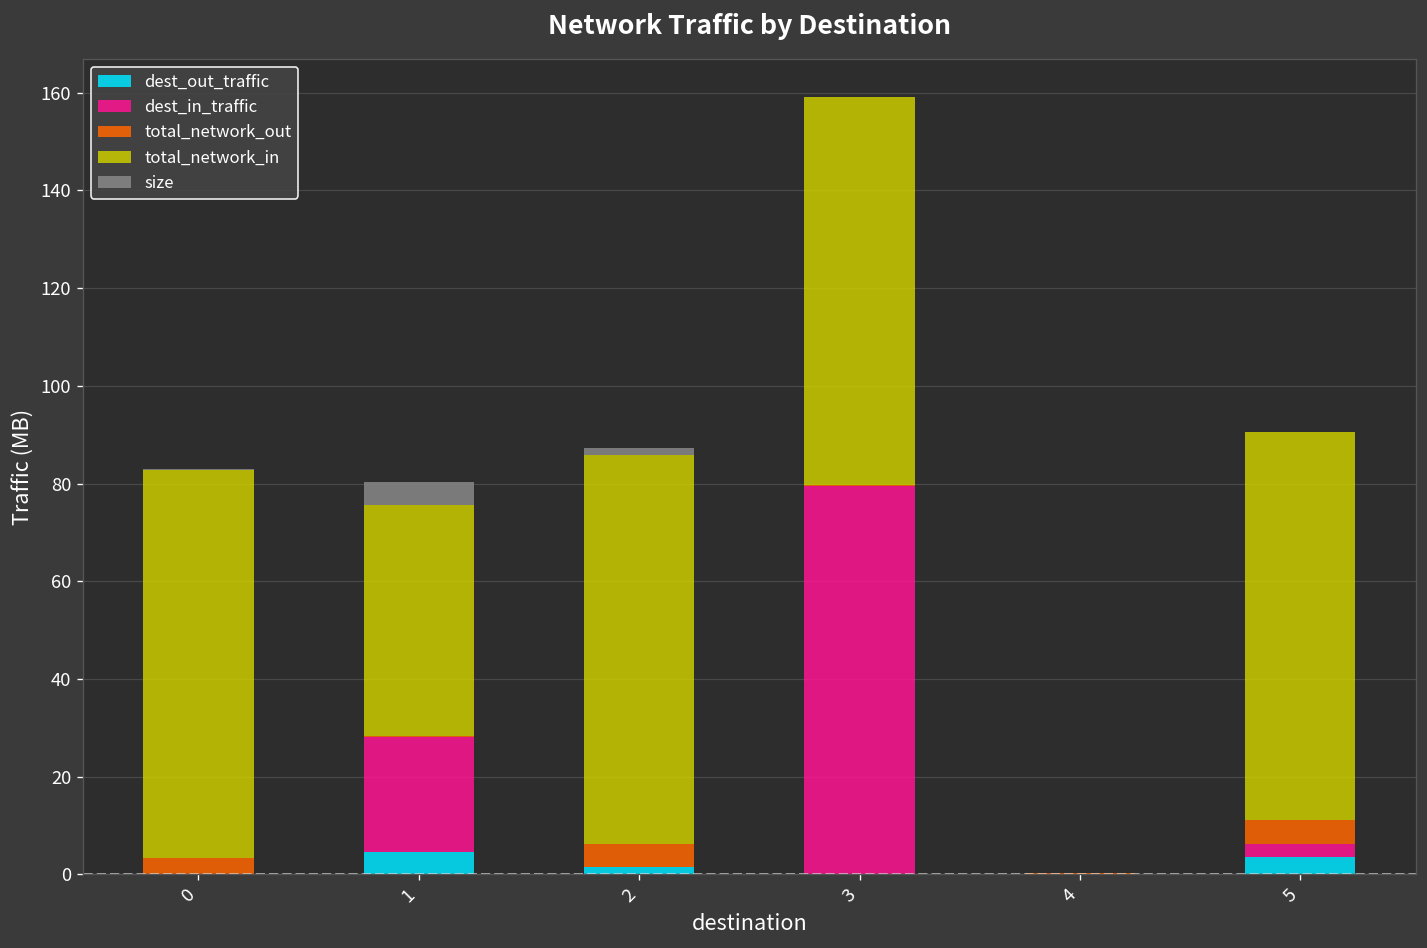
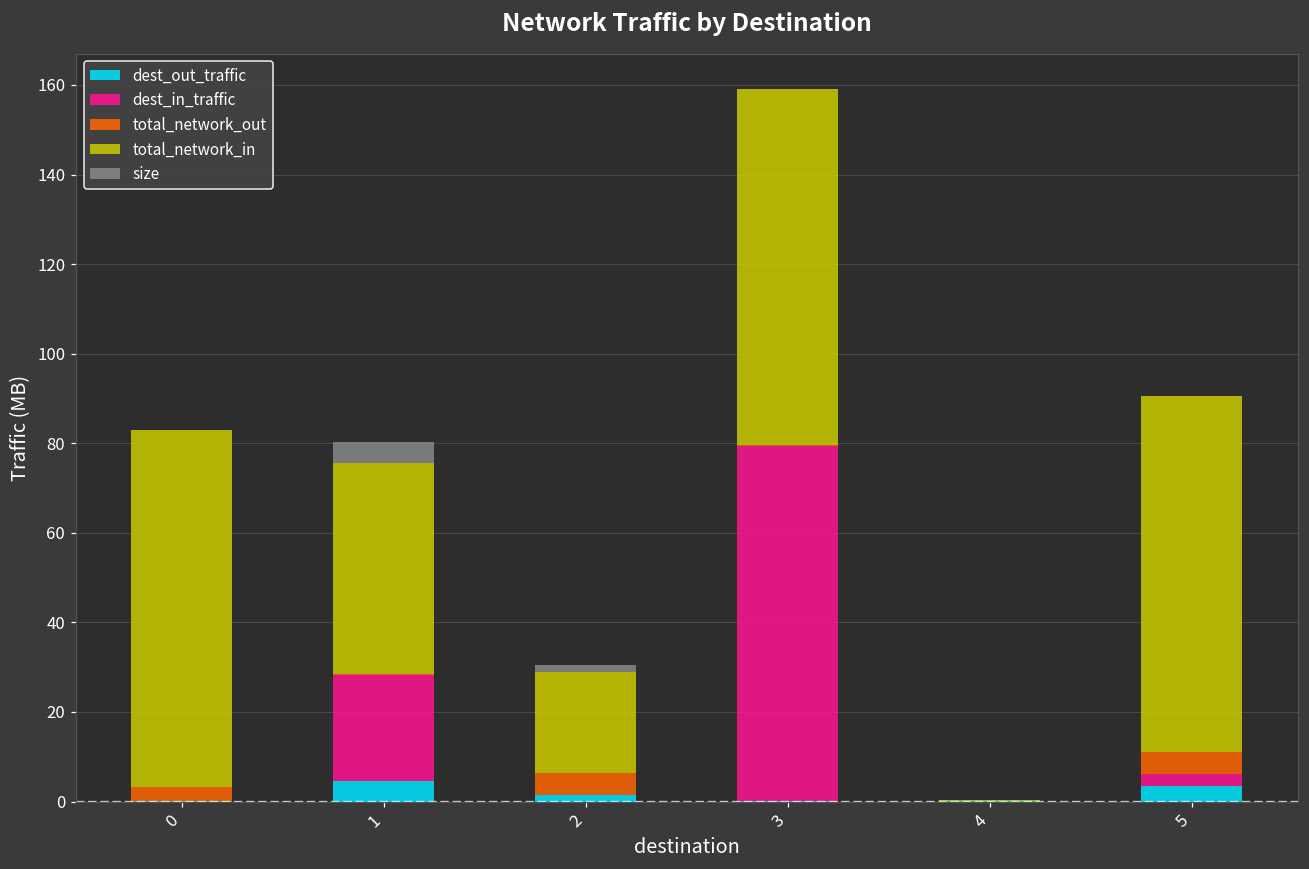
  {
    "dest_in_traffic": {
      "1": 24,
      "2": 0,
      "3": 79,
      "5": 3
    },
    "total_network_out": {
      "0": 3,
      "2": 5,
      "5": 5
    },
    "total_network_in": {
      "0": 80,
      "1": 47,
-     "2": 80,
+     "2": 23,
      "3": 79,
      "5": 80
    },
    "size": {
      "1": 5,
      "2": 1
    }
  }
